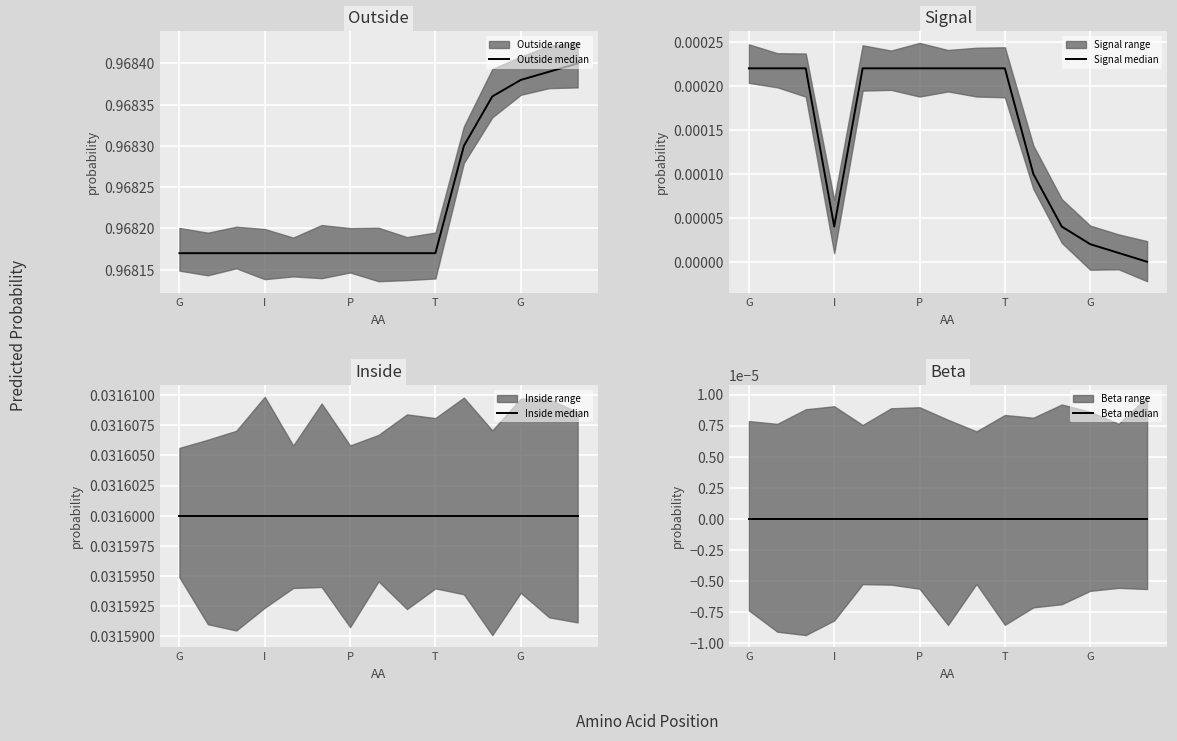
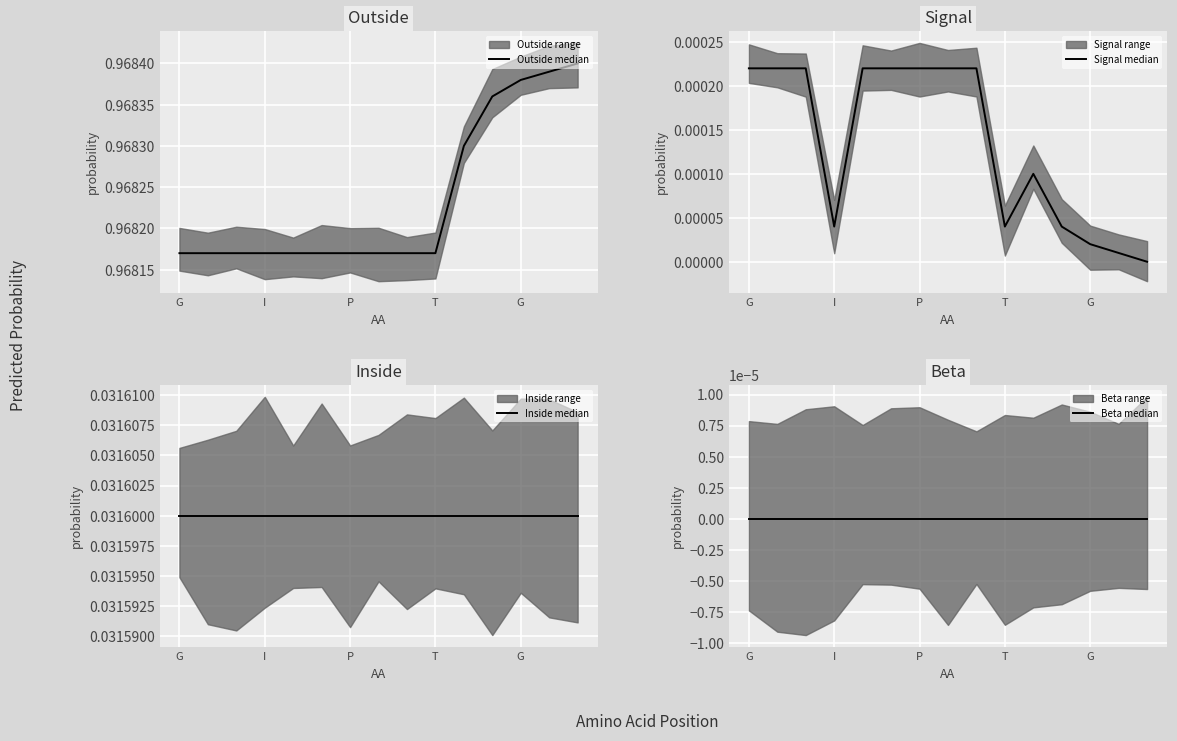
  {
    "Outside": {
      "Outside median": {
        "I": 0.96817,
        "T": 0.96817
      }
    },
    "Signal": {
      "Signal median": {
        "I": 0.00004,
-       "T": 0.00022
+       "T": 0.00004
      }
    },
    "Inside": {
      "Inside median": {
        "I": 0.0316000,
        "T": 0.0316000
      }
    },
    "Beta": {
      "Beta median": {
        "I": 0.0000000,
        "T": 0.0000000
      }
    }
  }
